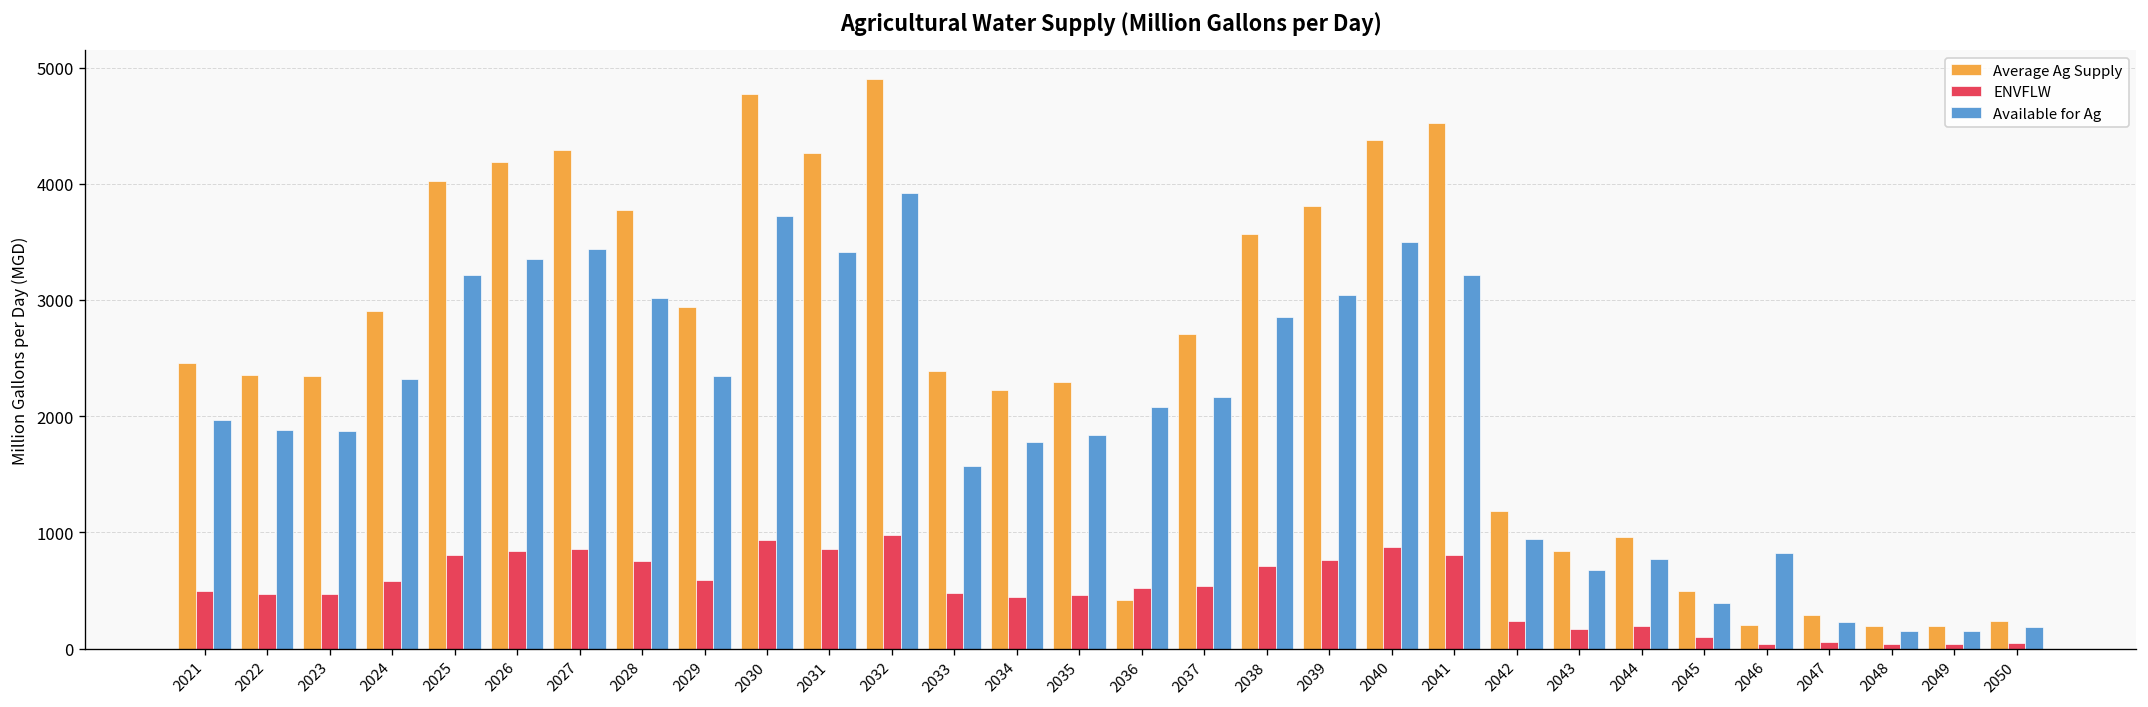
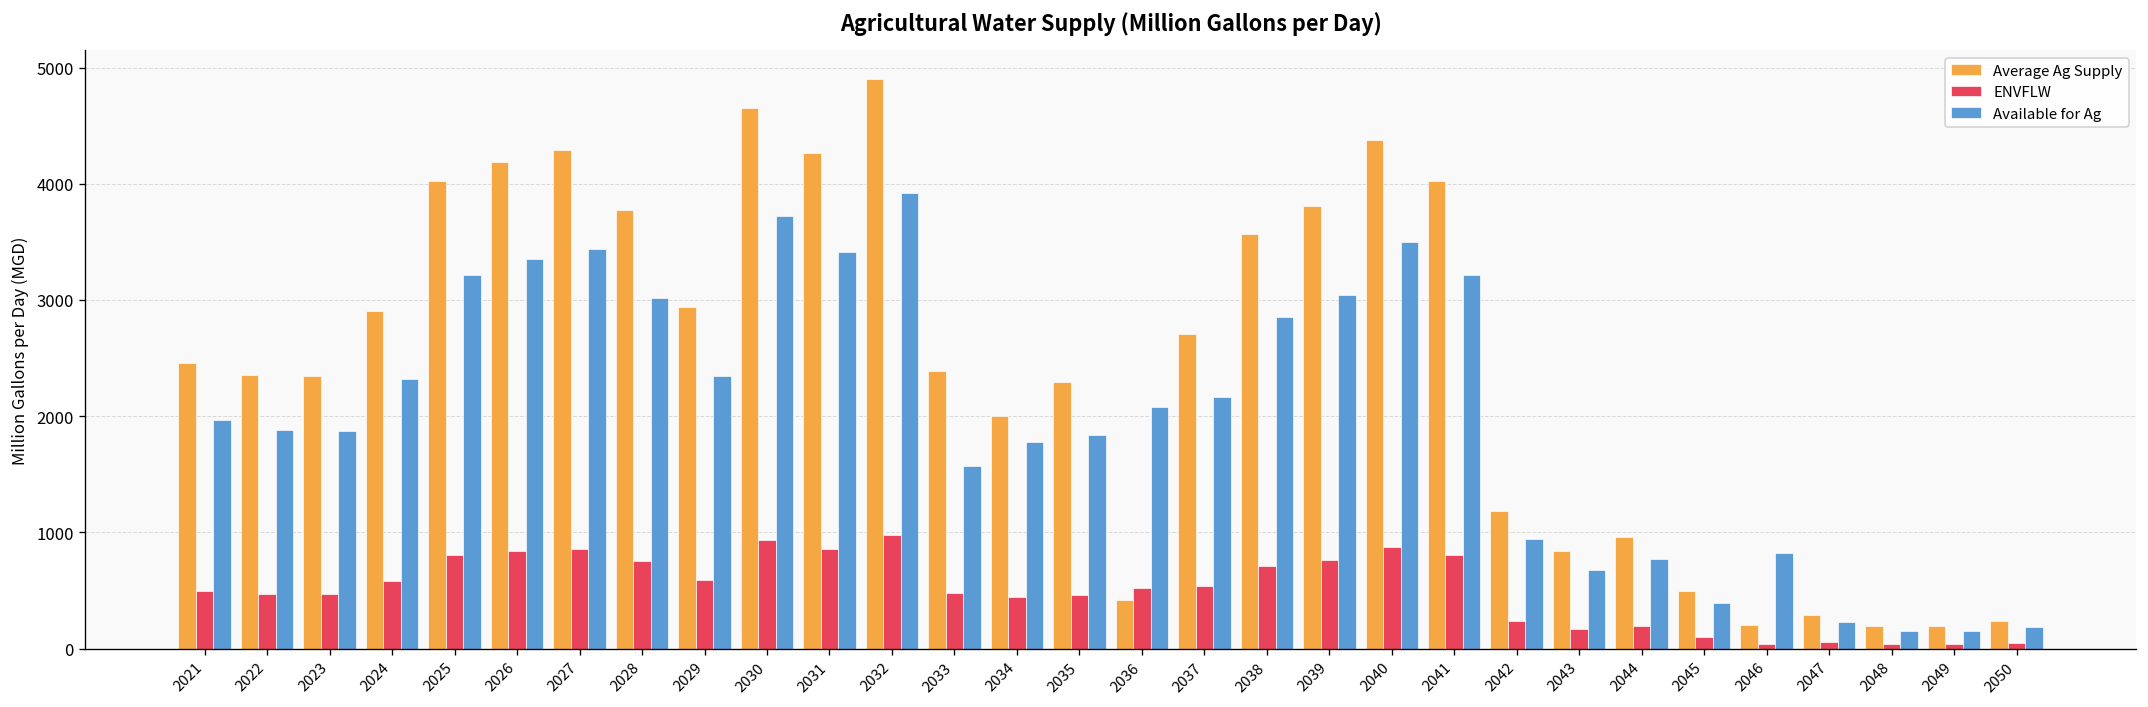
  {
    "Average Ag Supply": {
      "2021": 2500,
      "2022": 2400,
      "2023": 2300,
      "2024": 2900,
      "2025": 4000,
      "2026": 4200,
      "2027": 4300,
      "2028": 3800,
      "2029": 2900,
-     "2030": 4800,
+     "2030": 4700,
      "2031": 4300,
      "2032": 4900,
      "2033": 2400,
-     "2034": 2200,
+     "2034": 2000,
      "2035": 2300,
      "2036": 400,
      "2037": 2700,
      "2038": 3600,
      "2039": 3800,
      "2040": 4400,
-     "2041": 4500,
+     "2041": 4000,
      "2042": 1200,
      "2043": 800,
      "2044": 1000,
      "2045": 500,
      "2046": 200,
      "2047": 300,
      "2048": 200,
      "2049": 200,
      "2050": 200
    },
    "ENVFLW": {
      "2021": 500,
      "2022": 500,
      "2023": 500,
      "2024": 600,
      "2025": 800,
      "2026": 800,
      "2027": 900,
      "2028": 800,
      "2029": 600,
      "2030": 900,
      "2031": 900,
      "2032": 1000,
      "2033": 500,
      "2034": 400,
      "2035": 500,
      "2036": 500,
      "2037": 500,
      "2038": 700,
      "2039": 800,
      "2040": 900,
      "2041": 800,
      "2042": 200,
      "2043": 200,
      "2044": 200,
      "2045": 100,
      "2046": 0,
      "2047": 100,
      "2048": 0,
      "2049": 0,
      "2050": 0
    },
    "Available for Ag": {
      "2021": 2000,
      "2022": 1900,
      "2023": 1900,
      "2024": 2300,
      "2025": 3200,
      "2026": 3300,
      "2027": 3400,
      "2028": 3000,
      "2029": 2300,
      "2030": 3700,
      "2031": 3400,
      "2032": 3900,
      "2033": 1600,
      "2034": 1800,
      "2035": 1800,
      "2036": 2100,
      "2037": 2200,
      "2038": 2900,
      "2039": 3000,
      "2040": 3500,
      "2041": 3200,
      "2042": 900,
      "2043": 700,
      "2044": 800,
      "2045": 400,
      "2046": 800,
      "2047": 200,
      "2048": 200,
      "2049": 200,
      "2050": 200
    }
  }
